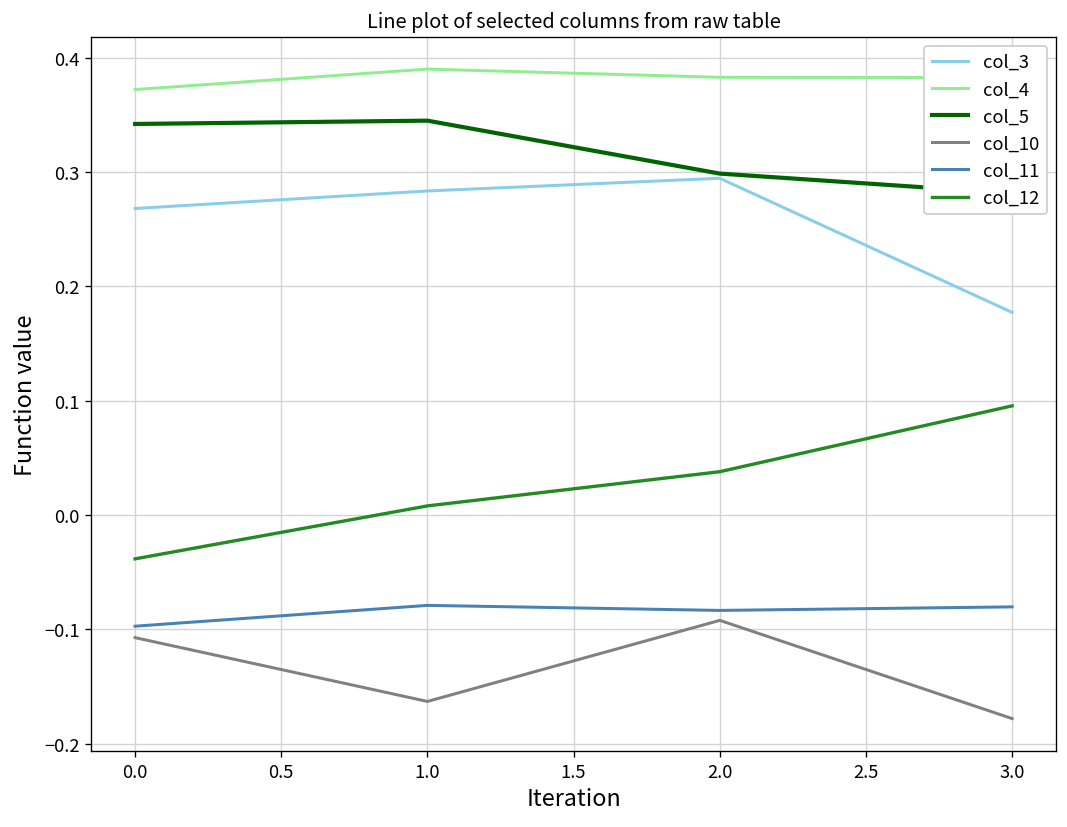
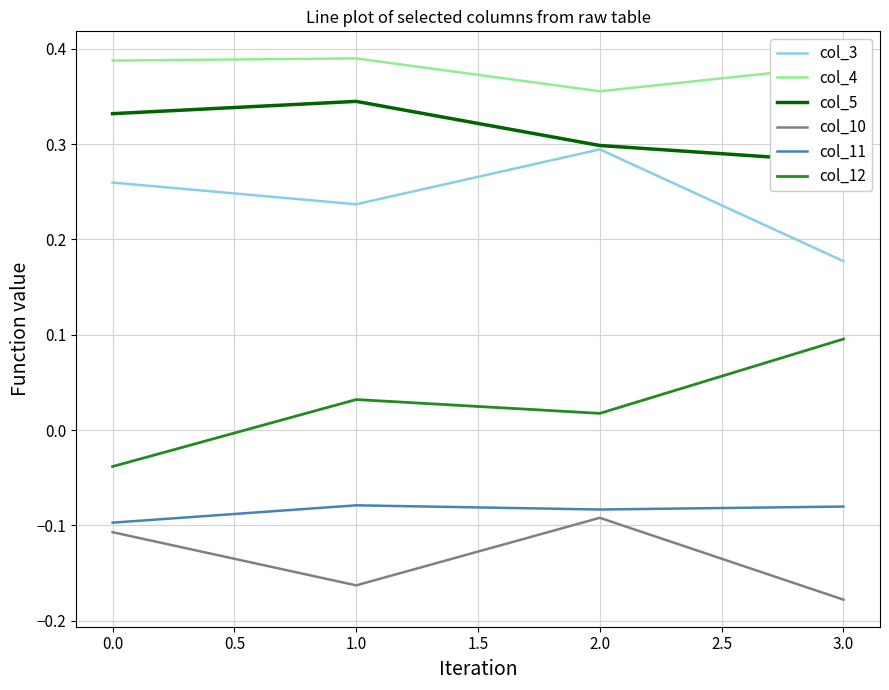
  {
    "col_3": {
-     "0.0": 0.27,
-     "1.0": 0.28,
+     "0.0": 0.26,
+     "1.0": 0.24,
      "2.0": 0.29,
      "3.0": 0.18
    },
    "col_4": {
-     "0.0": 0.37,
+     "0.0": 0.39,
      "1.0": 0.39,
-     "2.0": 0.38
+     "2.0": 0.36
    },
    "col_5": {
-     "0.0": 0.34,
+     "0.0": 0.33,
      "1.0": 0.34,
      "2.0": 0.30
    },
    "col_10": {
      "0.0": -0.11,
      "1.0": -0.16,
      "2.0": -0.09,
      "3.0": -0.18
    },
    "col_11": {
      "0.0": -0.10,
      "1.0": -0.08,
      "2.0": -0.08,
      "3.0": -0.08
    },
    "col_12": {
      "0.0": -0.04,
-     "1.0": 0.01,
-     "2.0": 0.04,
+     "1.0": 0.03,
+     "2.0": 0.02,
      "3.0": 0.10
    }
  }
